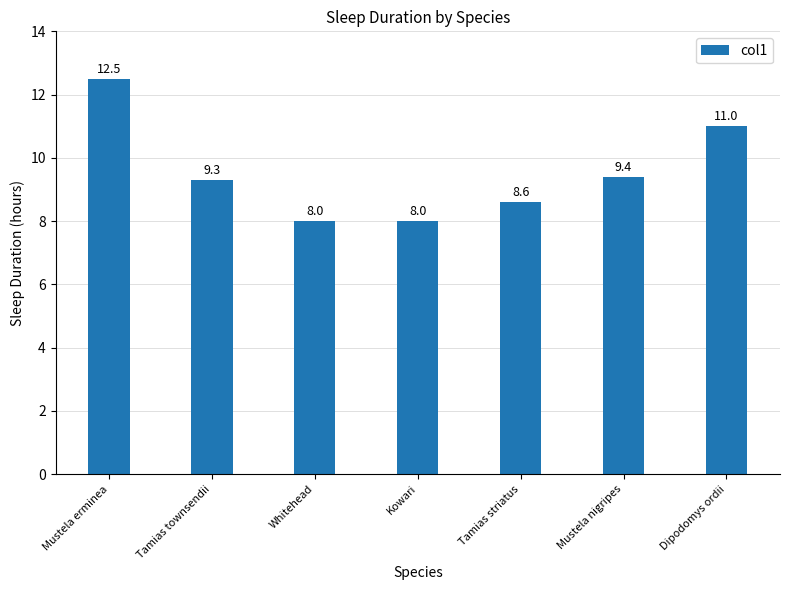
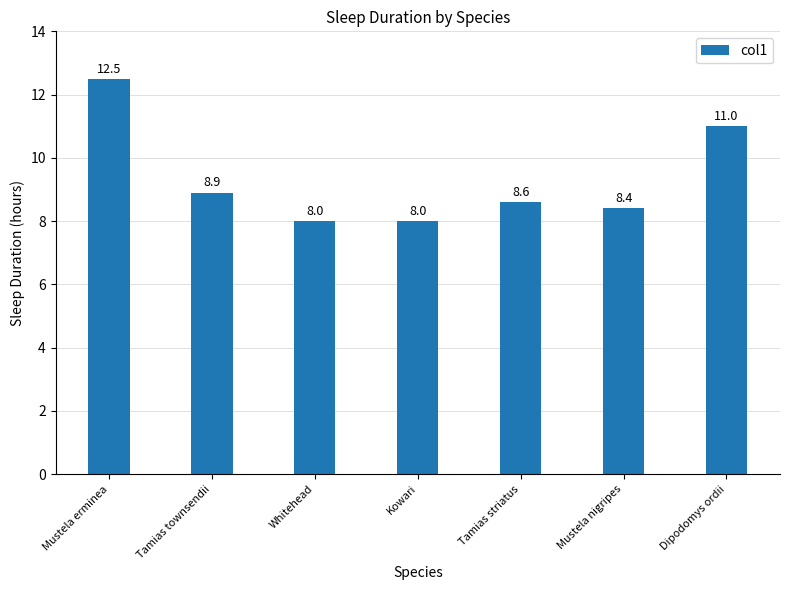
  {
    "Mustela erminea": 12.5,
-   "Tamias townsendii": 9.3,
+   "Tamias townsendii": 8.9,
    "Whitehead": 8.0,
    "Kowari": 8.0,
    "Tamias striatus": 8.6,
-   "Mustela nigripes": 9.4,
+   "Mustela nigripes": 8.4,
    "Dipodomys ordii": 11.0
  }
